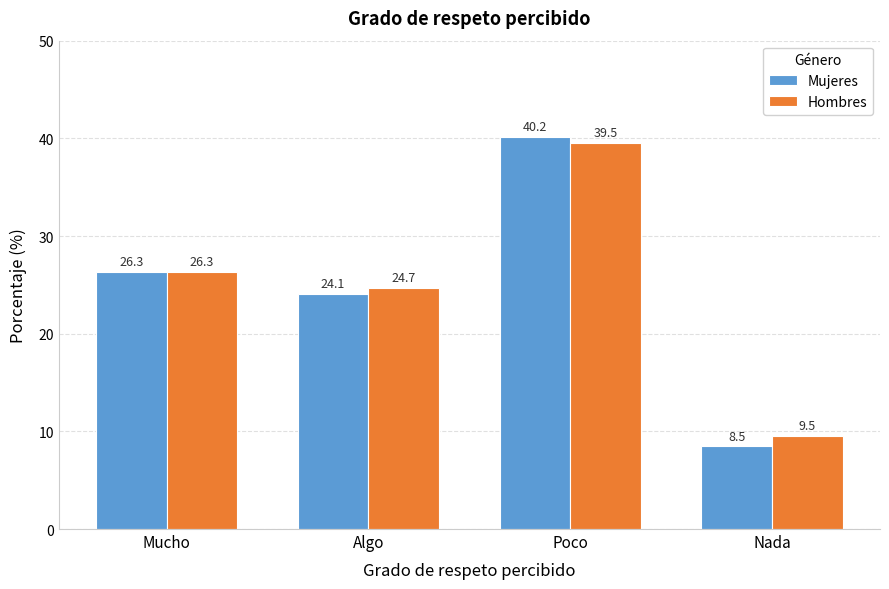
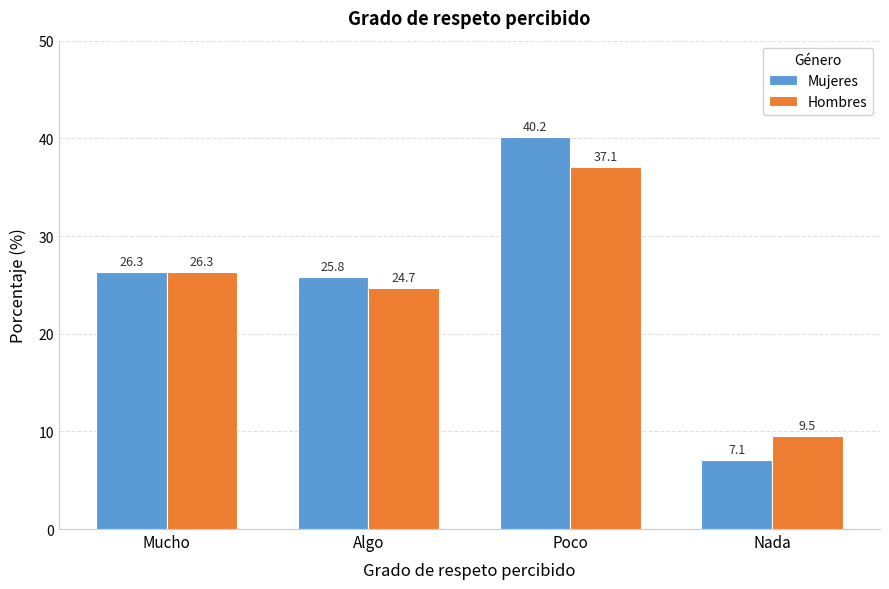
  {
    "Mujeres": {
      "Mucho": 26.3,
-     "Algo": 24.1,
+     "Algo": 25.8,
      "Poco": 40.2,
-     "Nada": 8.5
+     "Nada": 7.1
    },
    "Hombres": {
      "Mucho": 26.3,
      "Algo": 24.7,
-     "Poco": 39.5,
+     "Poco": 37.1,
      "Nada": 9.5
    }
  }
